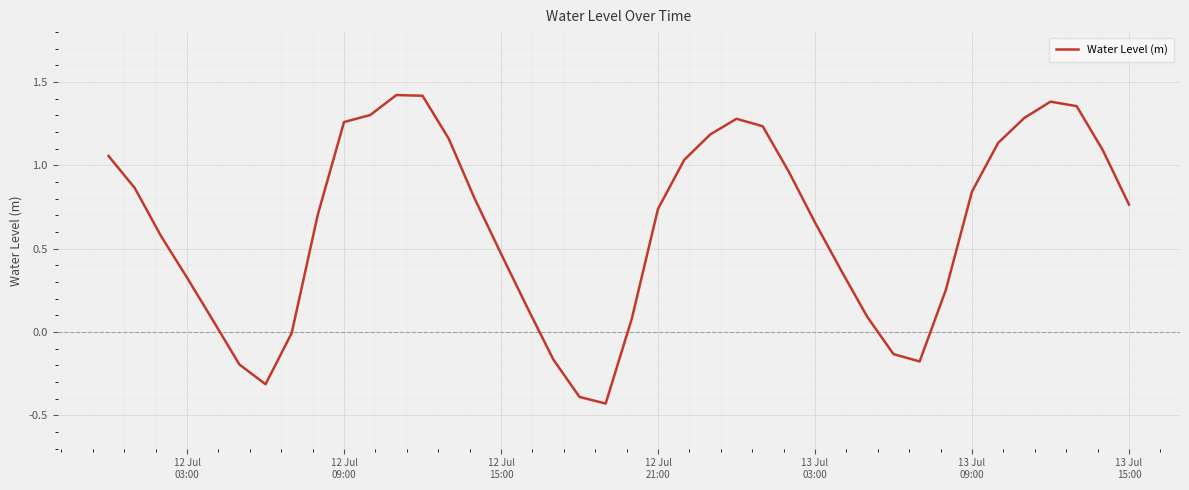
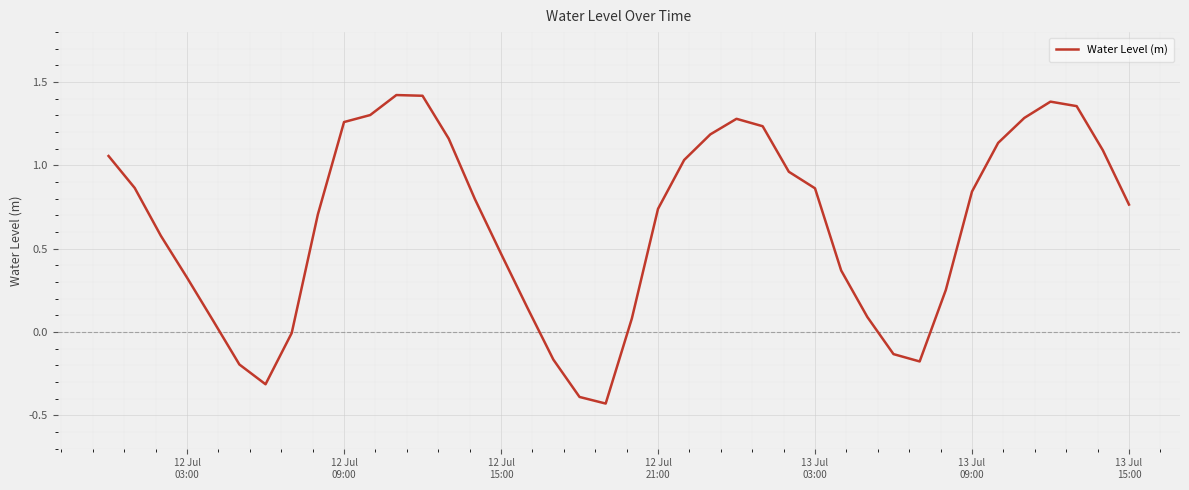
  {
    "12 Jul 03:00": 0.33,
    "12 Jul 09:00": 1.26,
    "12 Jul 15:00": 0.47,
    "12 Jul 21:00": 0.74,
-   "13 Jul 03:00": 0.66,
+   "13 Jul 03:00": 0.86,
    "13 Jul 09:00": 0.84,
    "13 Jul 15:00": 0.76
  }
